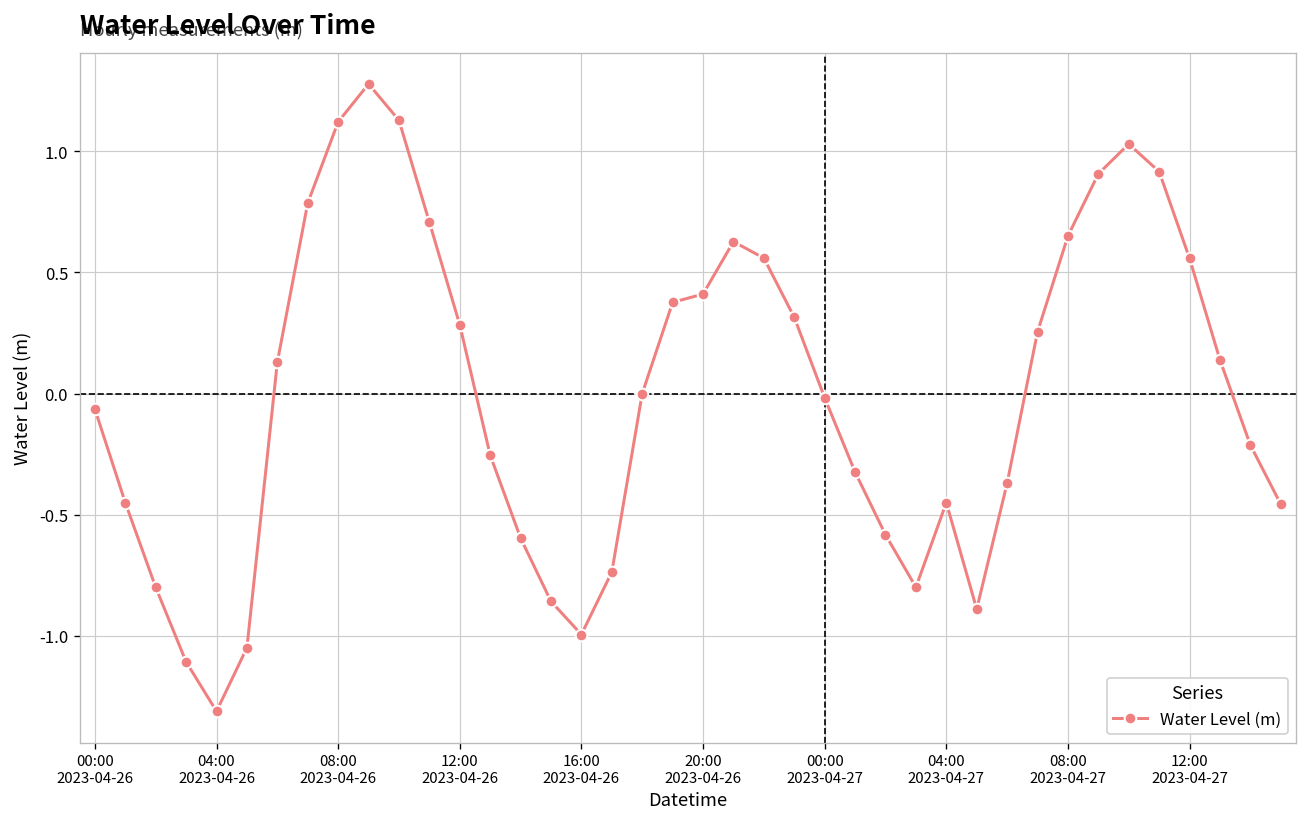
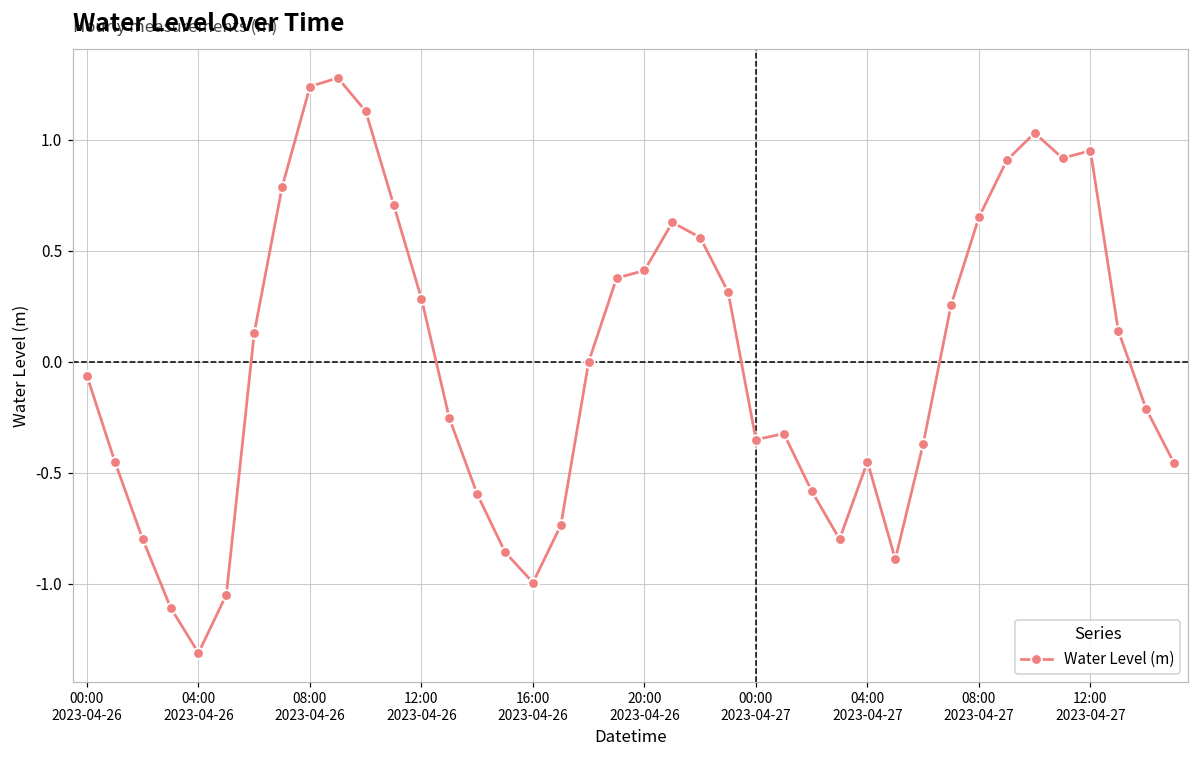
  {
    "00:00 2023-04-26": -0.06,
    "04:00 2023-04-26": -1.31,
-   "08:00 2023-04-26": 1.12,
+   "08:00 2023-04-26": 1.24,
    "12:00 2023-04-26": 0.28,
    "16:00 2023-04-26": -0.99,
    "20:00 2023-04-26": 0.41,
-   "00:00 2023-04-27": -0.02,
+   "00:00 2023-04-27": -0.35,
    "04:00 2023-04-27": -0.45,
    "08:00 2023-04-27": 0.65,
-   "12:00 2023-04-27": 0.56
+   "12:00 2023-04-27": 0.95
  }
